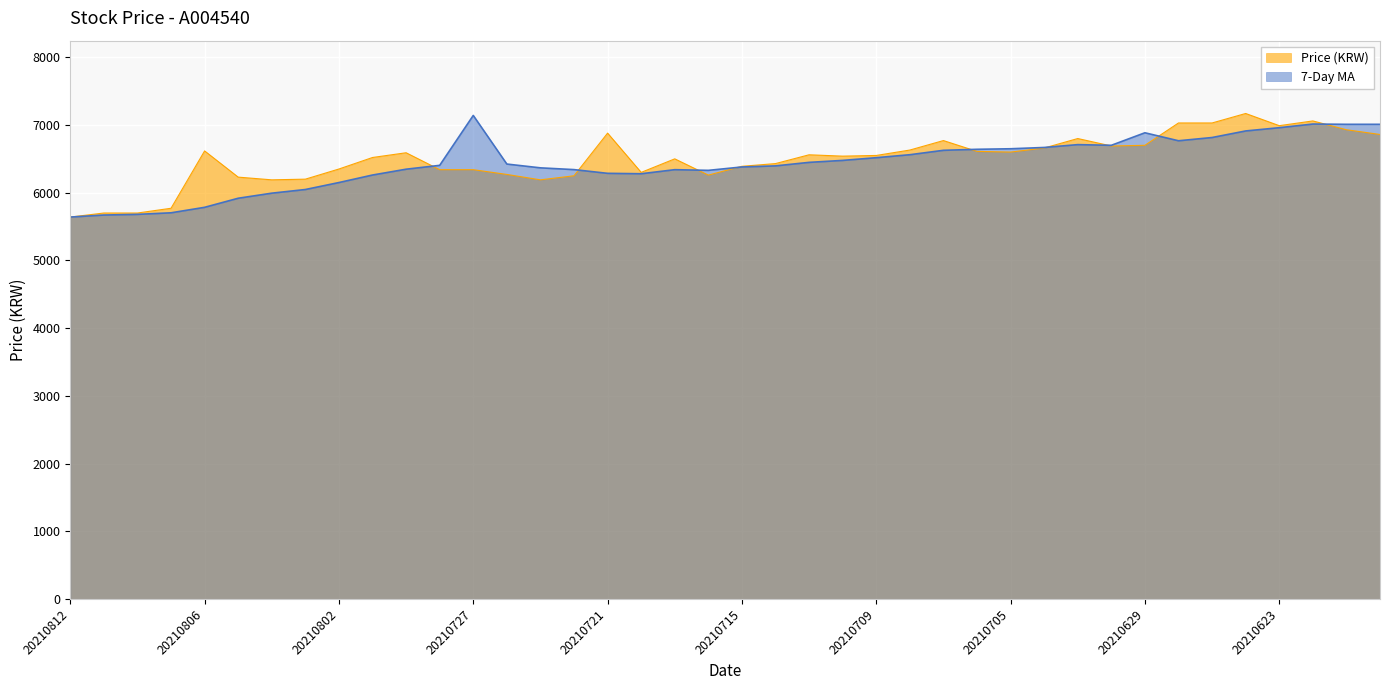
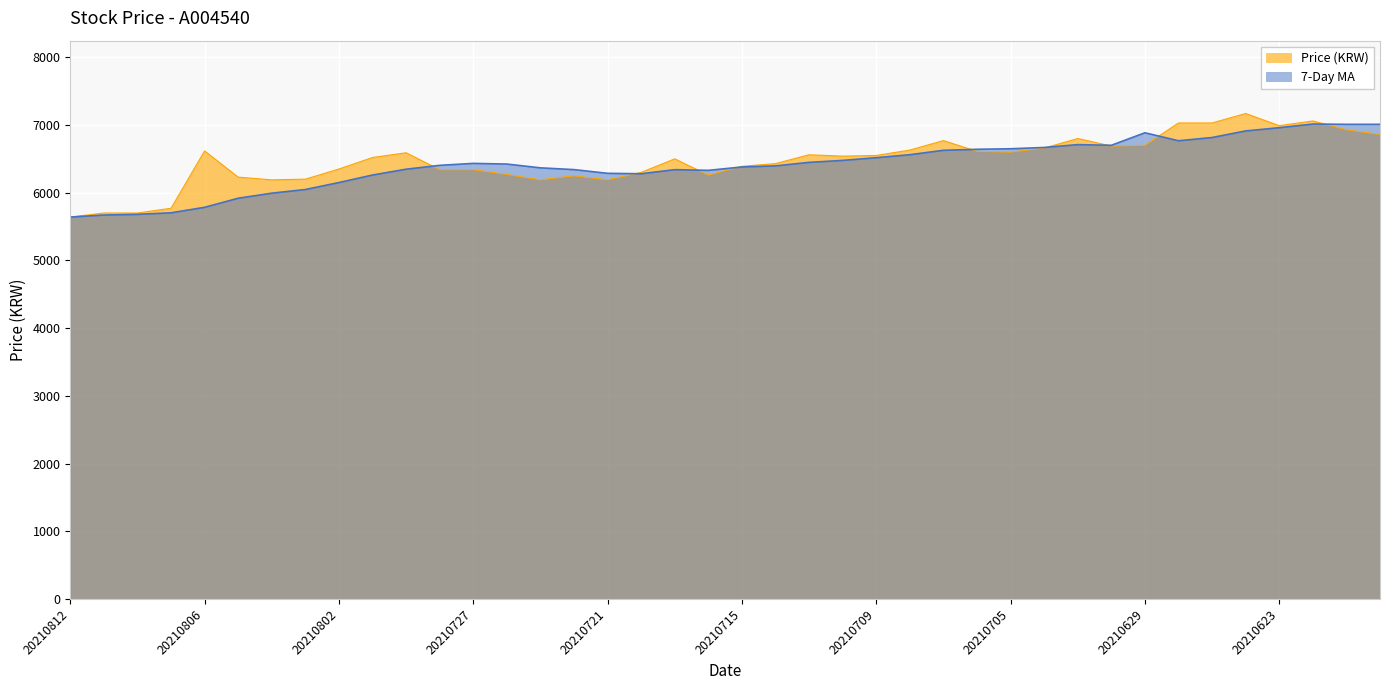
  {
    "Price (KRW)": {
      "20210806": 6600,
      "20210802": 6400,
      "20210727": 6300,
-     "20210721": 6900,
+     "20210721": 6200,
      "20210705": 6600,
      "20210629": 6700
    },
    "7-Day MA": {
      "20210806": 5800,
      "20210802": 6200,
-     "20210727": 7100,
+     "20210727": 6400,
      "20210721": 6300,
      "20210705": 6600,
      "20210629": 6900
    }
  }
